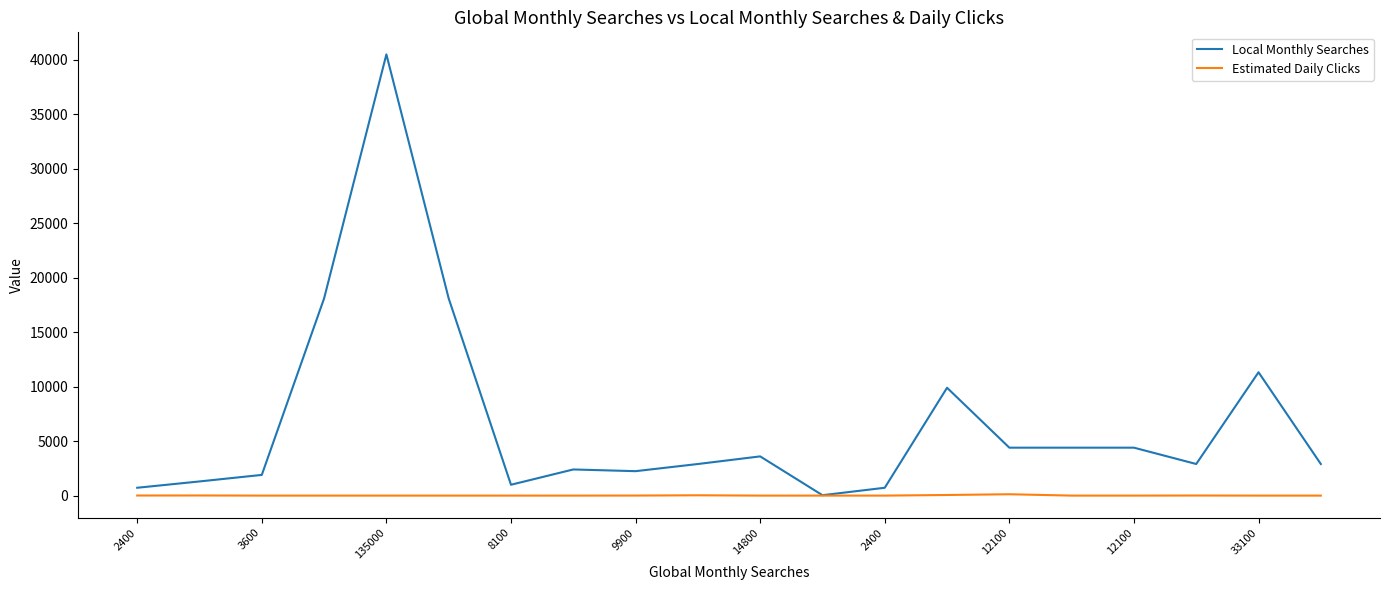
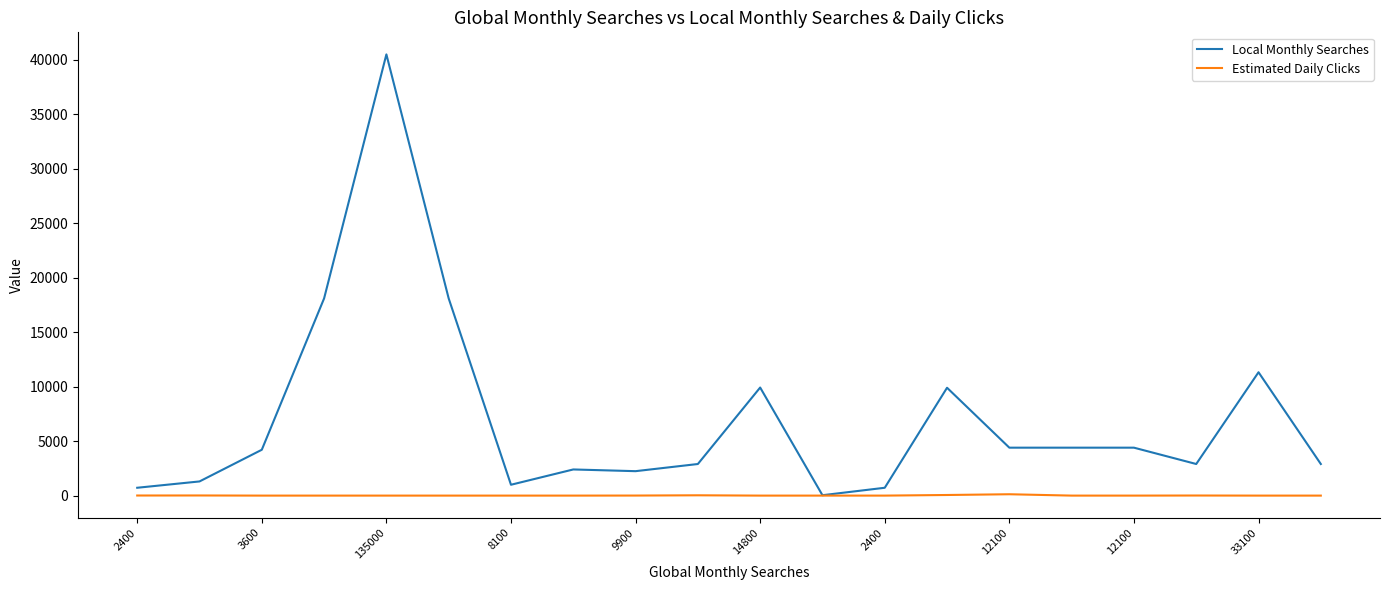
  {
    "Local Monthly Searches": {
-     "3600": 1900,
+     "3600": 4200,
      "135000": 40500,
      "8100": 1000,
      "9900": 2200,
-     "14800": 3600,
+     "14800": 9900,
      "33100": 11300
    },
    "Estimated Daily Clicks": {
      "3600": 0,
      "135000": 0,
      "8100": 0,
      "9900": 0,
      "14800": 0,
      "33100": 0
    }
  }
